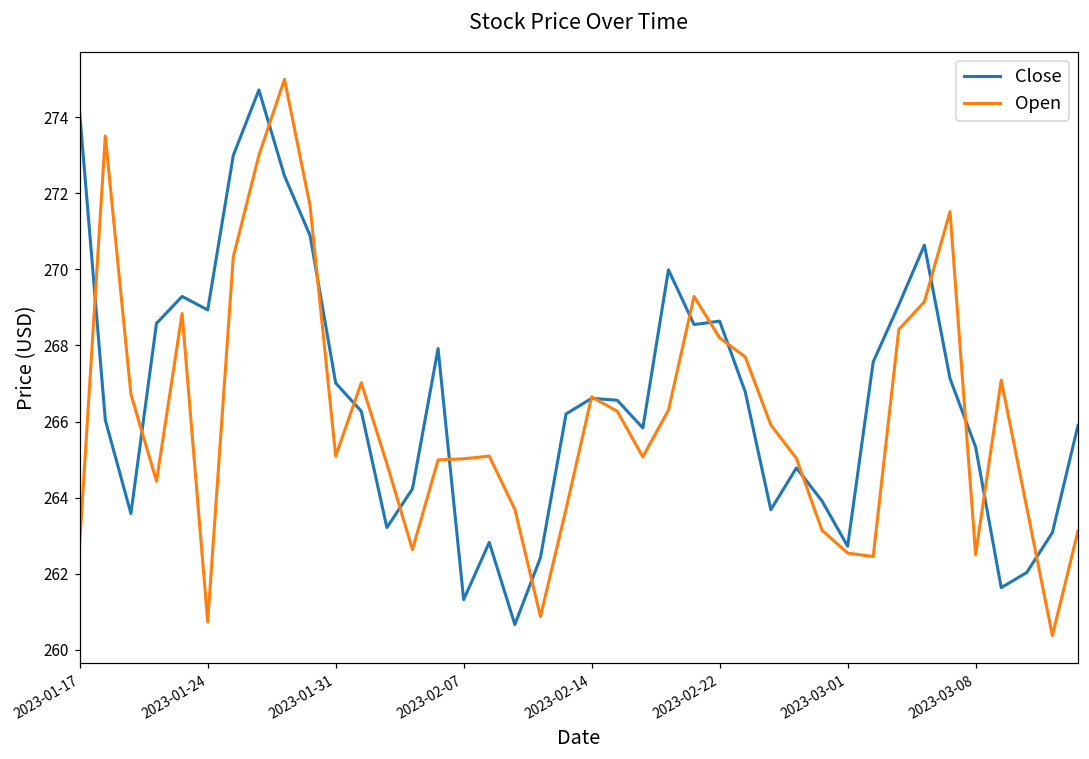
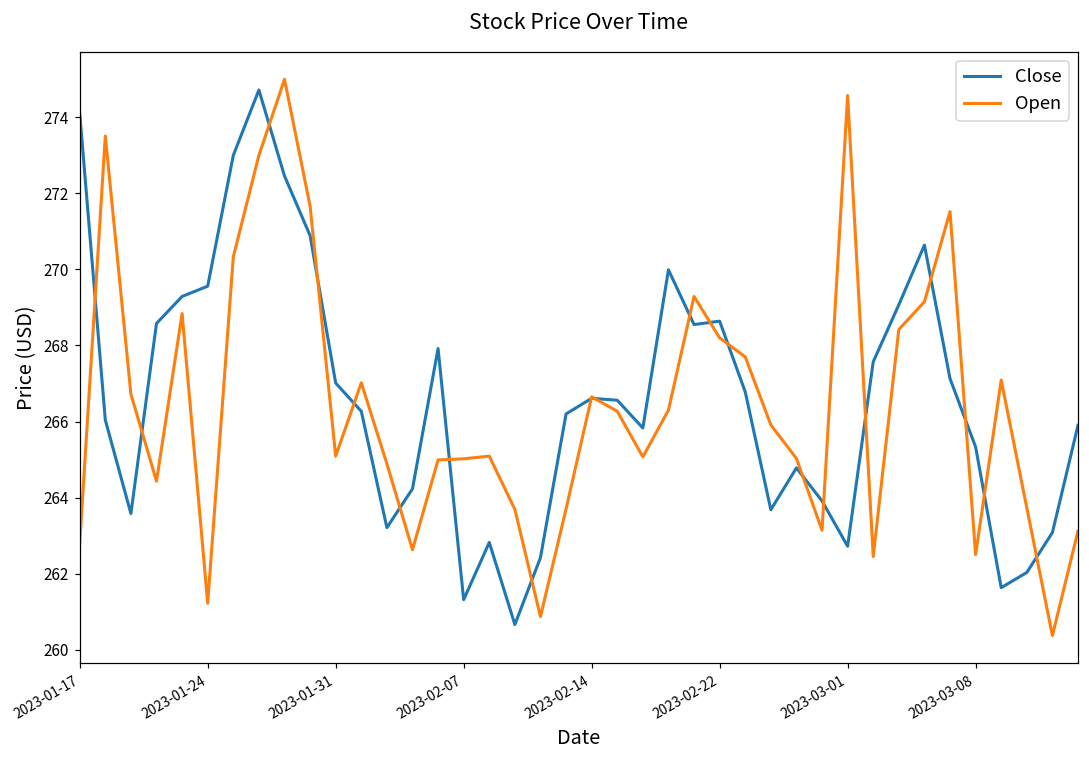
  {
    "Close": {
      "2023-01-17": 274.1,
-     "2023-01-24": 268.9,
+     "2023-01-24": 269.6,
      "2023-01-31": 267.0,
      "2023-02-07": 261.3,
      "2023-02-22": 268.6,
      "2023-03-01": 262.7,
      "2023-03-08": 265.3
    },
    "Open": {
      "2023-01-17": 262.8,
-     "2023-01-24": 260.7,
+     "2023-01-24": 261.2,
      "2023-01-31": 265.1,
      "2023-02-07": 265.0,
      "2023-02-22": 268.2,
-     "2023-03-01": 262.5,
+     "2023-03-01": 274.6,
      "2023-03-08": 262.5
    }
  }
